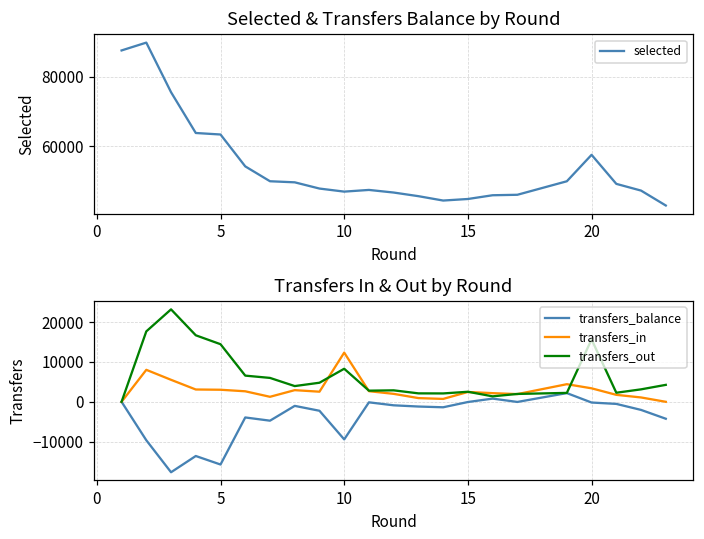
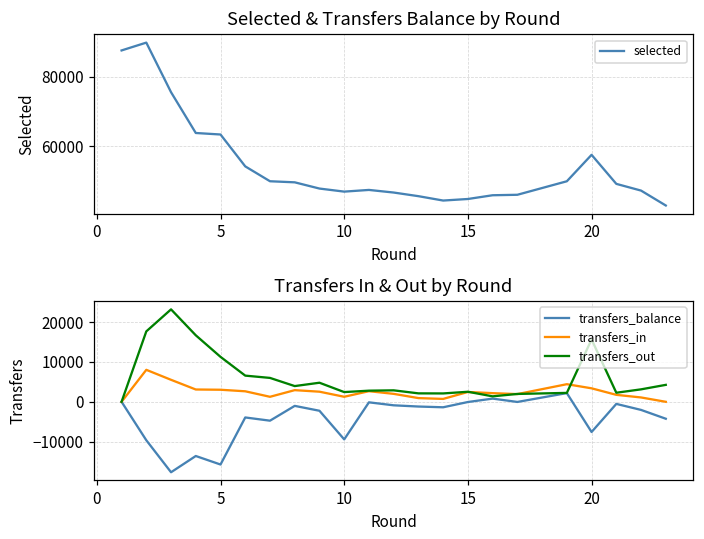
  {
    "Selected & Transfers Balance by Round": {
      "5": 63000,
      "10": 47000,
      "15": 45000,
      "20": 58000
    },
    "Transfers In & Out by Round": {
      "transfers_balance": {
        "5": -16000,
        "10": -9000,
        "15": 0,
-       "20": 0
+       "20": -8000
      },
      "transfers_in": {
        "5": 3000,
-       "10": 12000,
+       "10": 1000,
        "20": 3000
      },
      "transfers_out": {
-       "5": 14000,
-       "10": 8000
+       "5": 11000,
+       "10": 2000
      }
    }
  }
